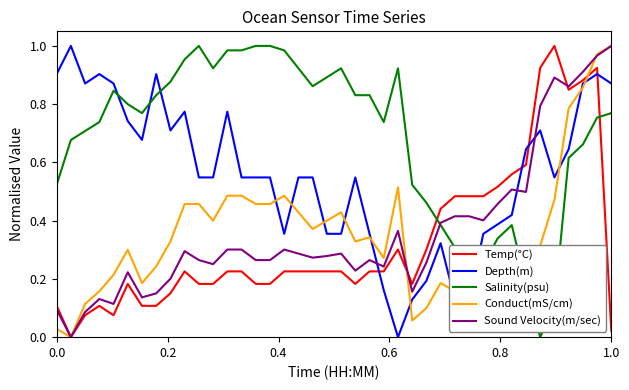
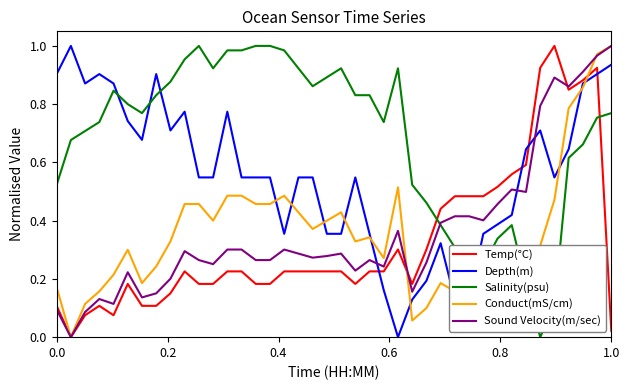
  {
    "Temp(°C)": {
      "0.0": 0.11,
      "1.0": 0.02
    },
    "Depth(m)": {
      "0.0": 0.90,
-     "1.0": 0.87
+     "1.0": 0.94
    },
    "Salinity(psu)": {
      "0.0": 0.52,
      "1.0": 0.77
    },
    "Conduct(mS/cm)": {
-     "0.0": 0.03
+     "0.0": 0.17
    },
    "Sound Velocity(m/sec)": {
      "0.0": 0.09
    }
  }
